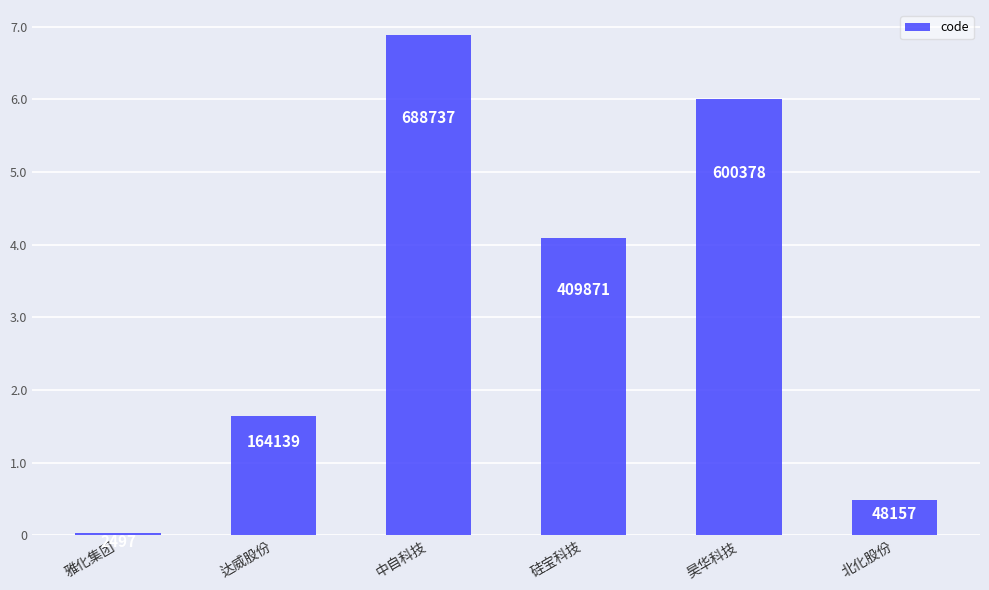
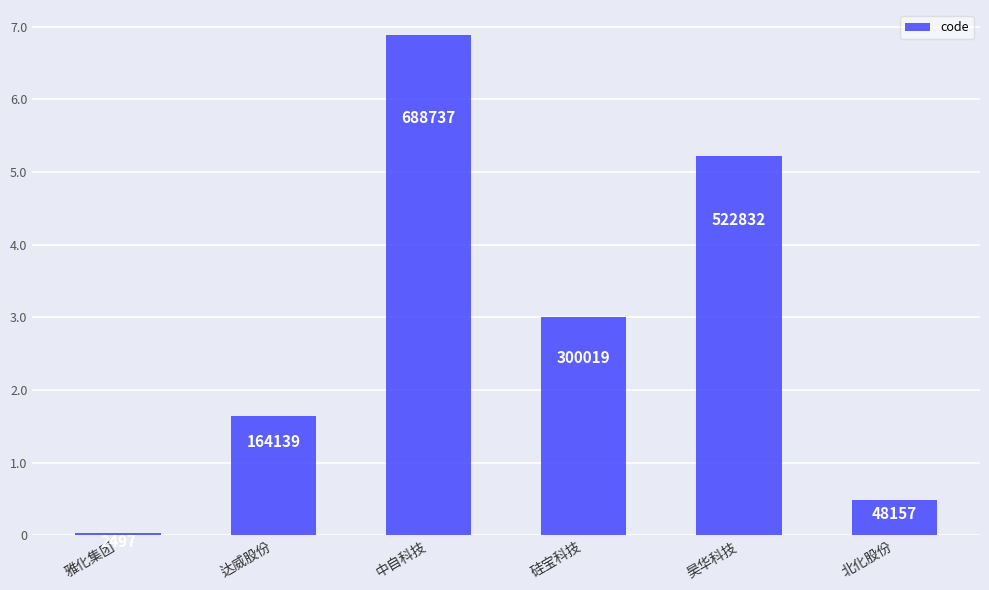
  {
    "达威股份": 164139,
    "中自科技": 688737,
-   "硅宝科技": 409871,
-   "昊华科技": 600378,
+   "硅宝科技": 300019,
+   "昊华科技": 522832,
    "北化股份": 48157
  }
